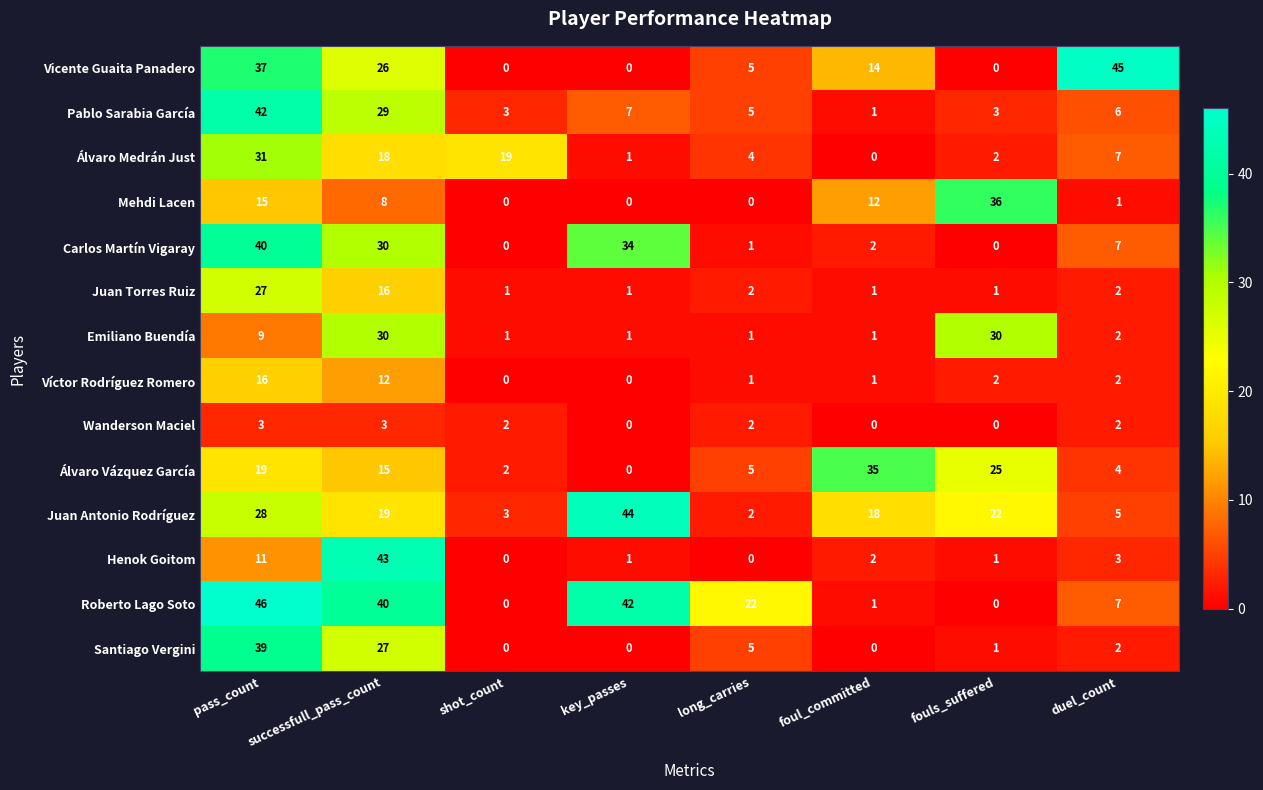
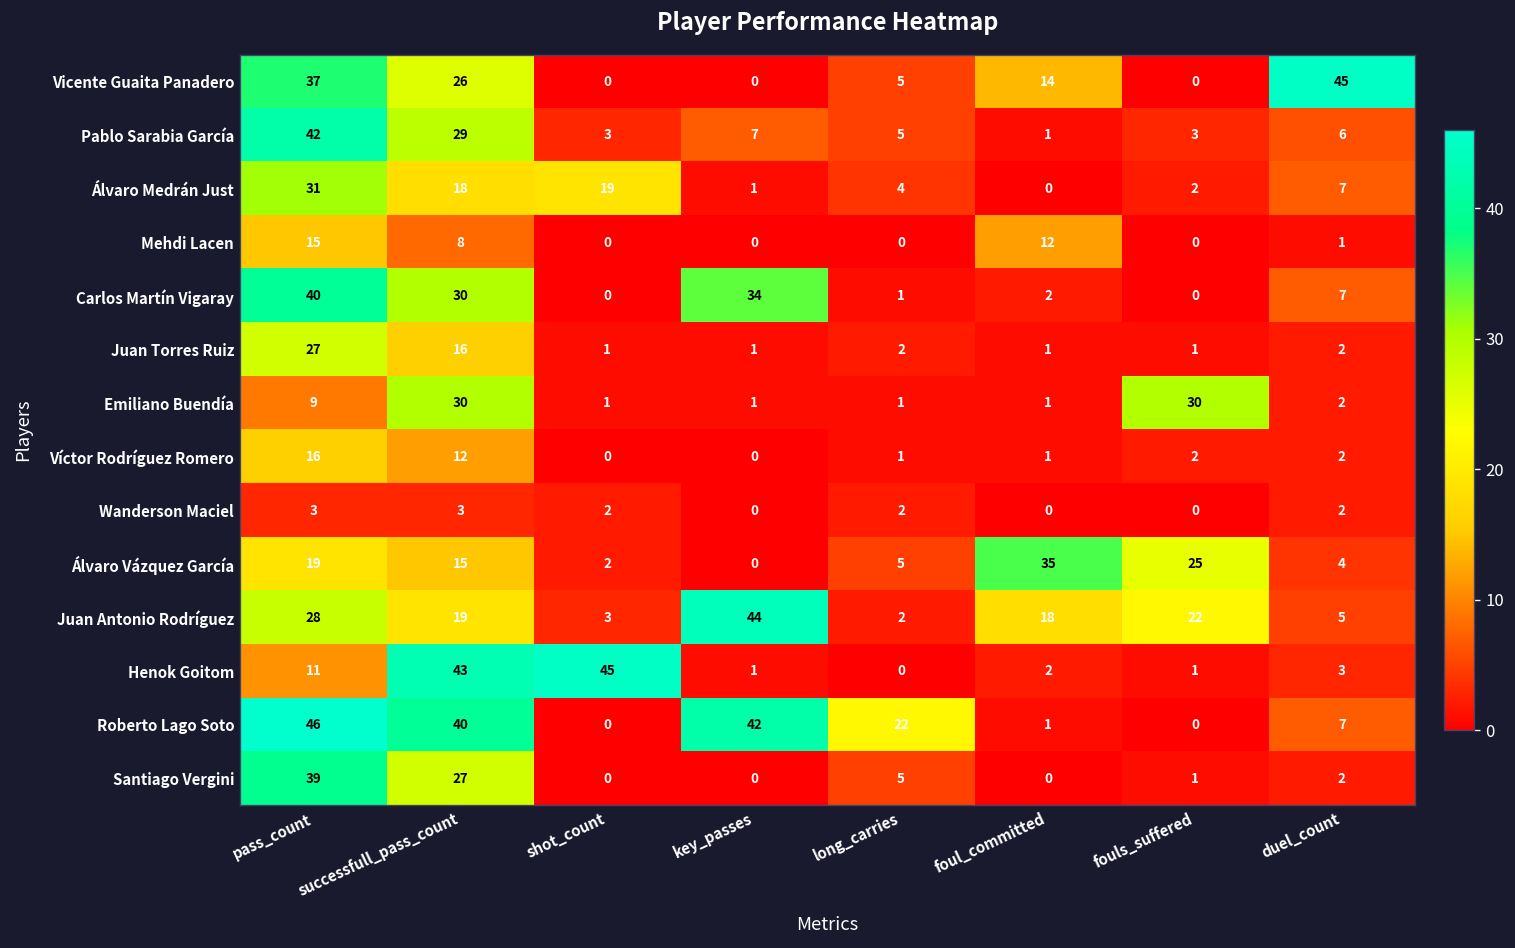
  {
    "Vicente Guaita Panadero": {
      "pass_count": 37,
      "successfull_pass_count": 26,
      "shot_count": 0,
      "key_passes": 0,
      "long_carries": 5,
      "foul_committed": 14,
      "fouls_suffered": 0,
      "duel_count": 45
    },
    "Pablo Sarabia García": {
      "pass_count": 42,
      "successfull_pass_count": 29,
      "shot_count": 3,
      "key_passes": 7,
      "long_carries": 5,
      "foul_committed": 1,
      "fouls_suffered": 3,
      "duel_count": 6
    },
    "Álvaro Medrán Just": {
      "pass_count": 31,
      "successfull_pass_count": 18,
      "shot_count": 19,
      "key_passes": 1,
      "long_carries": 4,
      "foul_committed": 0,
      "fouls_suffered": 2,
      "duel_count": 7
    },
    "Mehdi Lacen": {
      "pass_count": 15,
      "successfull_pass_count": 8,
      "shot_count": 0,
      "key_passes": 0,
      "long_carries": 0,
      "foul_committed": 12,
-     "fouls_suffered": 36,
+     "fouls_suffered": 0,
      "duel_count": 1
    },
    "Carlos Martín Vigaray": {
      "pass_count": 40,
      "successfull_pass_count": 30,
      "shot_count": 0,
      "key_passes": 34,
      "long_carries": 1,
      "foul_committed": 2,
      "fouls_suffered": 0,
      "duel_count": 7
    },
    "Juan Torres Ruiz": {
      "pass_count": 27,
      "successfull_pass_count": 16,
      "shot_count": 1,
      "key_passes": 1,
      "long_carries": 2,
      "foul_committed": 1,
      "fouls_suffered": 1,
      "duel_count": 2
    },
    "Emiliano Buendía": {
      "pass_count": 9,
      "successfull_pass_count": 30,
      "shot_count": 1,
      "key_passes": 1,
      "long_carries": 1,
      "foul_committed": 1,
      "fouls_suffered": 30,
      "duel_count": 2
    },
    "Víctor Rodríguez Romero": {
      "pass_count": 16,
      "successfull_pass_count": 12,
      "shot_count": 0,
      "key_passes": 0,
      "long_carries": 1,
      "foul_committed": 1,
      "fouls_suffered": 2,
      "duel_count": 2
    },
    "Wanderson Maciel": {
      "pass_count": 3,
      "successfull_pass_count": 3,
      "shot_count": 2,
      "key_passes": 0,
      "long_carries": 2,
      "foul_committed": 0,
      "fouls_suffered": 0,
      "duel_count": 2
    },
    "Álvaro Vázquez García": {
      "pass_count": 19,
      "successfull_pass_count": 15,
      "shot_count": 2,
      "key_passes": 0,
      "long_carries": 5,
      "foul_committed": 35,
      "fouls_suffered": 25,
      "duel_count": 4
    },
    "Juan Antonio Rodríguez": {
      "pass_count": 28,
      "successfull_pass_count": 19,
      "shot_count": 3,
      "key_passes": 44,
      "long_carries": 2,
      "foul_committed": 18,
      "fouls_suffered": 22,
      "duel_count": 5
    },
    "Henok Goitom": {
      "pass_count": 11,
      "successfull_pass_count": 43,
-     "shot_count": 0,
+     "shot_count": 45,
      "key_passes": 1,
      "long_carries": 0,
      "foul_committed": 2,
      "fouls_suffered": 1,
      "duel_count": 3
    },
    "Roberto Lago Soto": {
      "pass_count": 46,
      "successfull_pass_count": 40,
      "shot_count": 0,
      "key_passes": 42,
      "long_carries": 22,
      "foul_committed": 1,
      "fouls_suffered": 0,
      "duel_count": 7
    },
    "Santiago Vergini": {
      "pass_count": 39,
      "successfull_pass_count": 27,
      "shot_count": 0,
      "key_passes": 0,
      "long_carries": 5,
      "foul_committed": 0,
      "fouls_suffered": 1,
      "duel_count": 2
    }
  }
